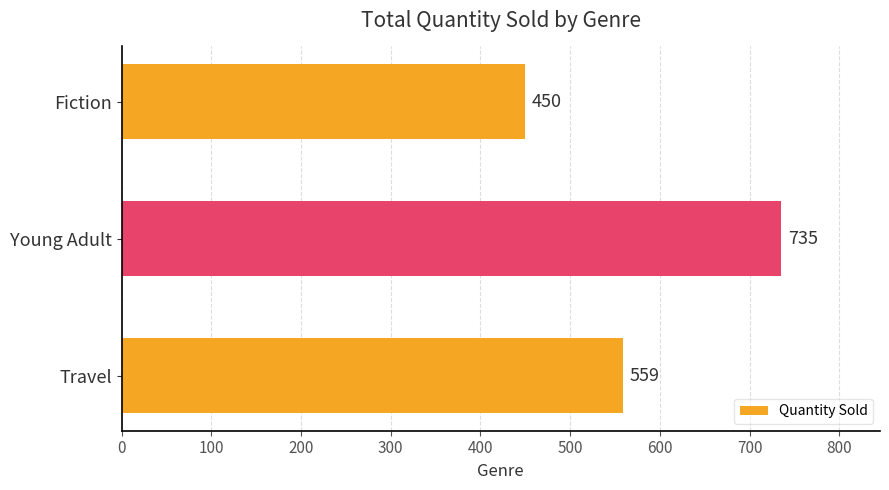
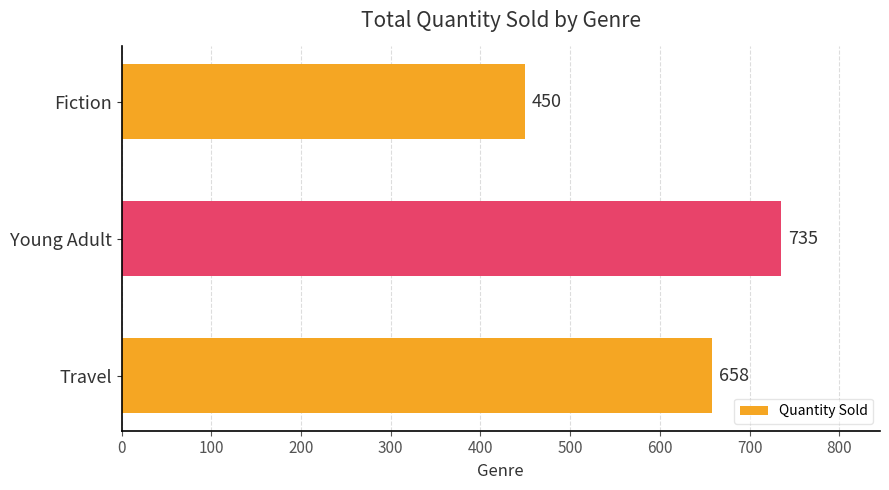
  {
    "Fiction": 450,
    "Young Adult": 735,
-   "Travel": 559
+   "Travel": 658
  }
